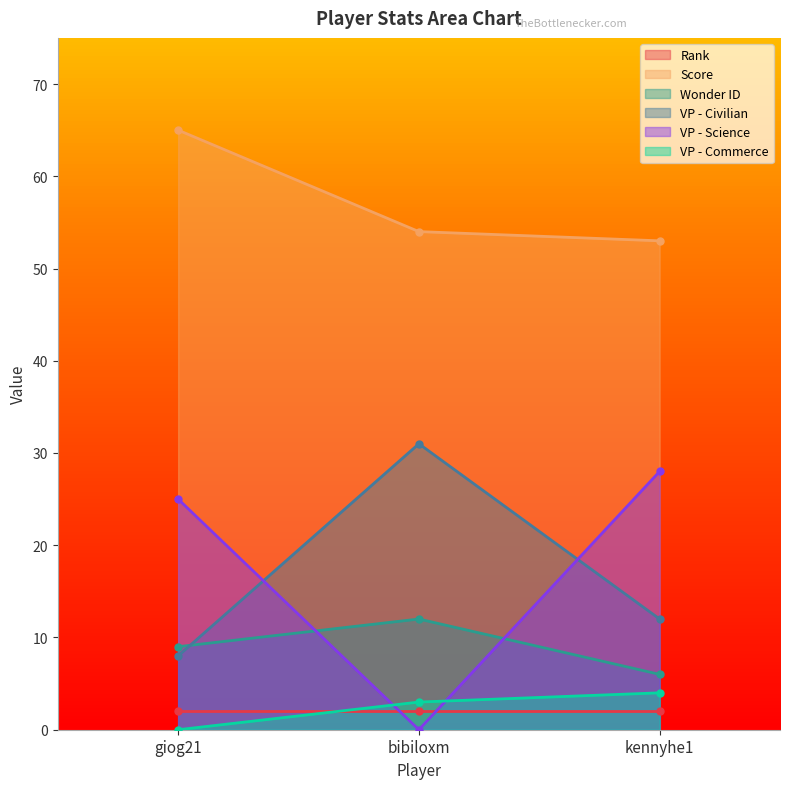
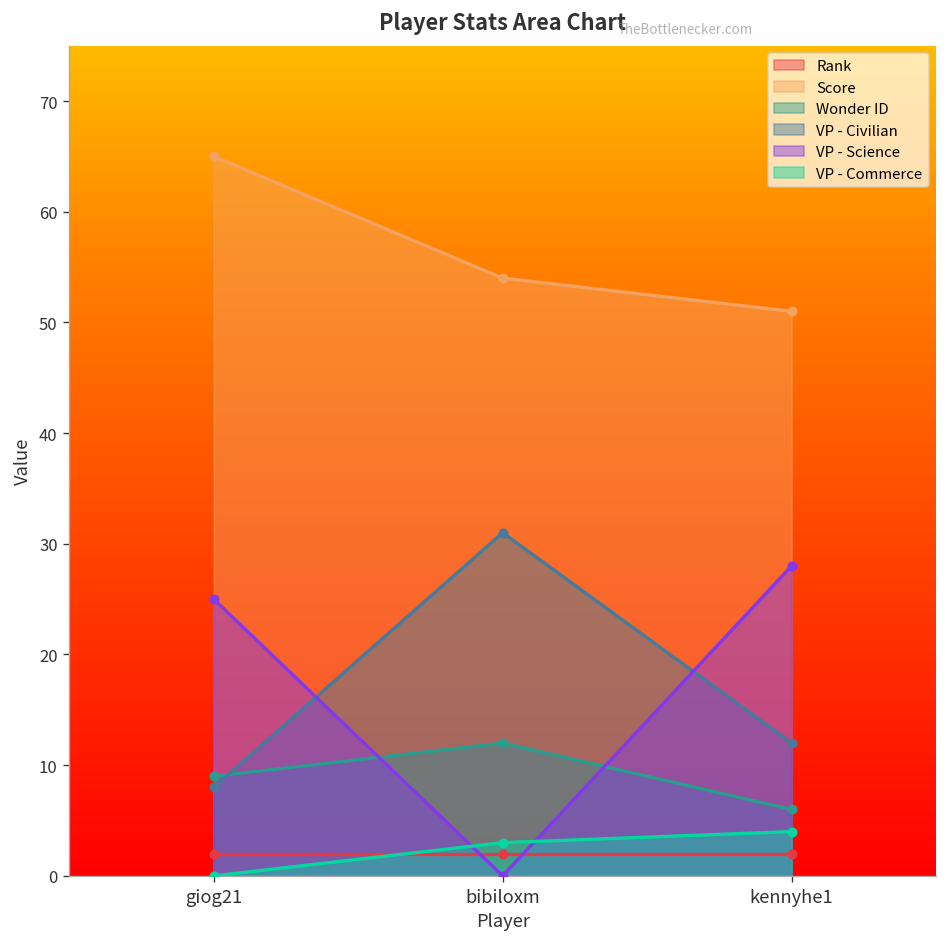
  {
    "Rank": {
      "giog21": 2,
      "bibiloxm": 2,
      "kennyhe1": 2
    },
    "Score": {
      "giog21": 65,
      "bibiloxm": 54,
-     "kennyhe1": 53
+     "kennyhe1": 51
    },
    "VP - Science": {
      "giog21": 25,
      "bibiloxm": 0,
      "kennyhe1": 28
    }
  }
